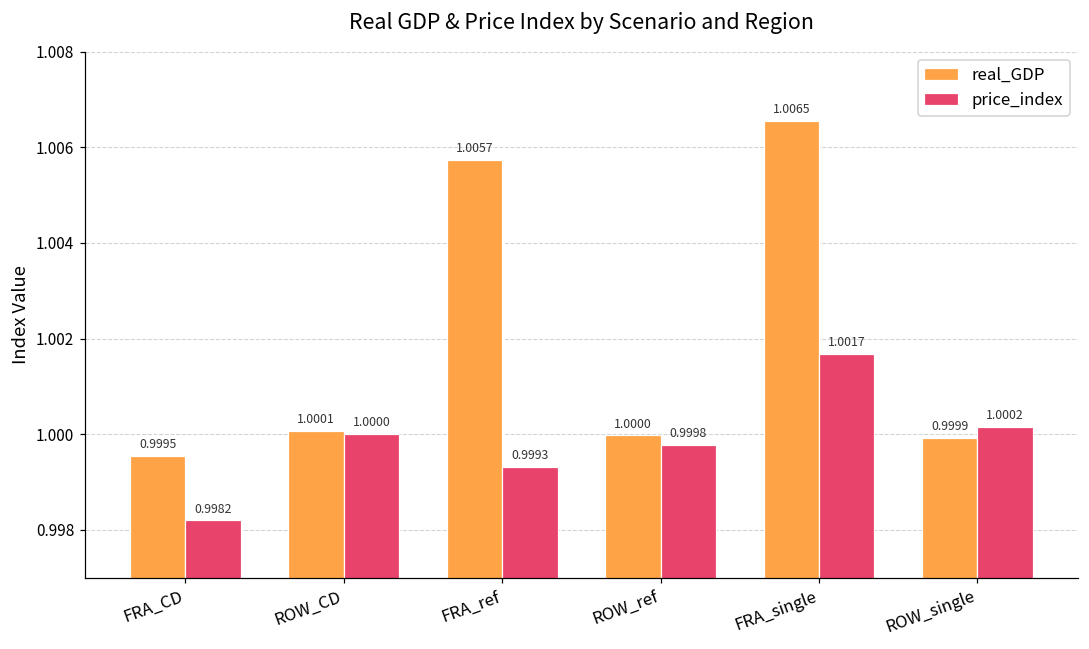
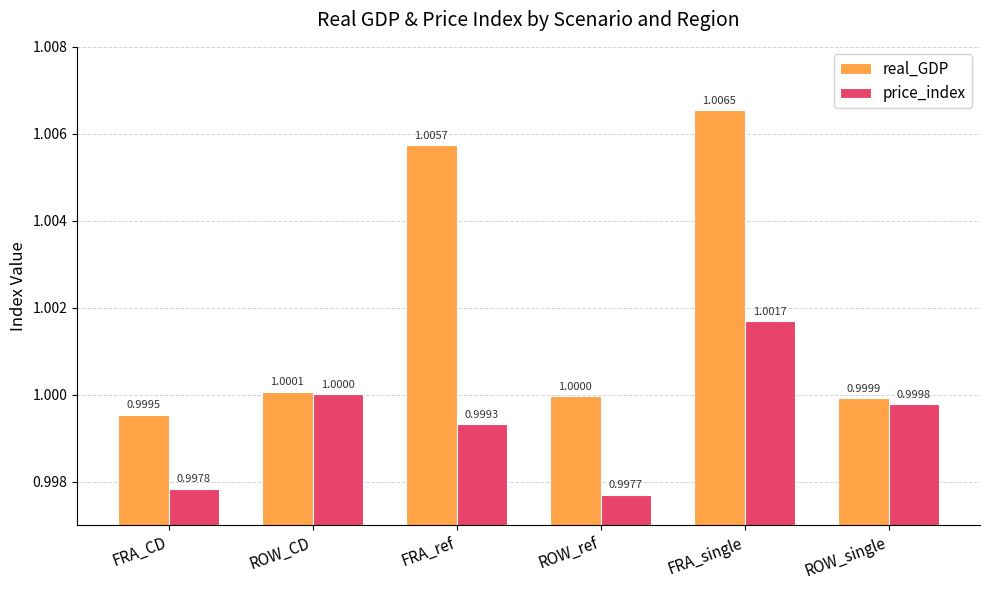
  {
    "real_GDP": {
      "FRA_CD": 0.9995,
      "ROW_CD": 1.0001,
      "FRA_ref": 1.0057,
      "ROW_ref": 1.0000,
      "FRA_single": 1.0065,
      "ROW_single": 0.9999
    },
    "price_index": {
-     "FRA_CD": 0.9982,
+     "FRA_CD": 0.9978,
      "ROW_CD": 1.0000,
      "FRA_ref": 0.9993,
-     "ROW_ref": 0.9998,
+     "ROW_ref": 0.9977,
      "FRA_single": 1.0017,
-     "ROW_single": 1.0002
+     "ROW_single": 0.9998
    }
  }
